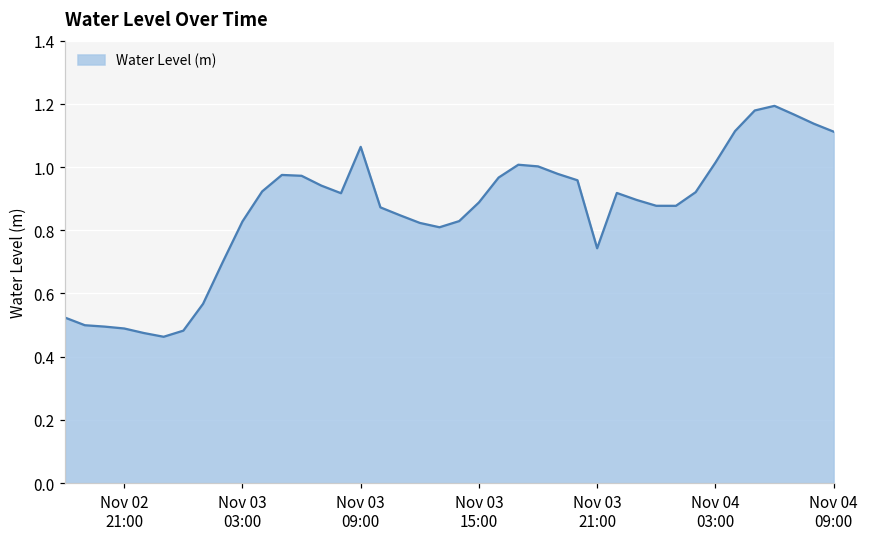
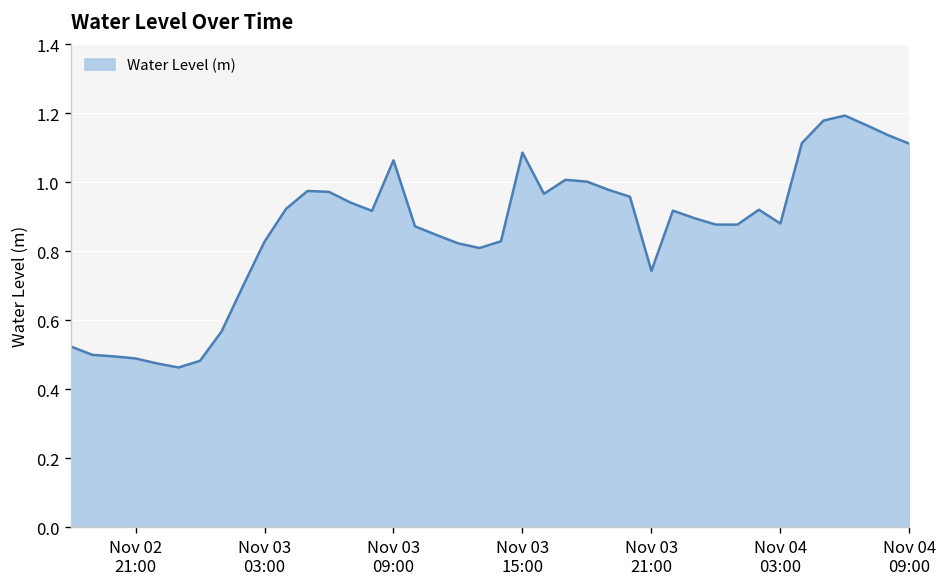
  {
    "Nov 02 21:00": 0.49,
    "Nov 03 03:00": 0.83,
    "Nov 03 09:00": 1.06,
-   "Nov 03 15:00": 0.89,
+   "Nov 03 15:00": 1.09,
    "Nov 03 21:00": 0.74,
-   "Nov 04 03:00": 1.01,
+   "Nov 04 03:00": 0.88,
    "Nov 04 09:00": 1.11
  }
